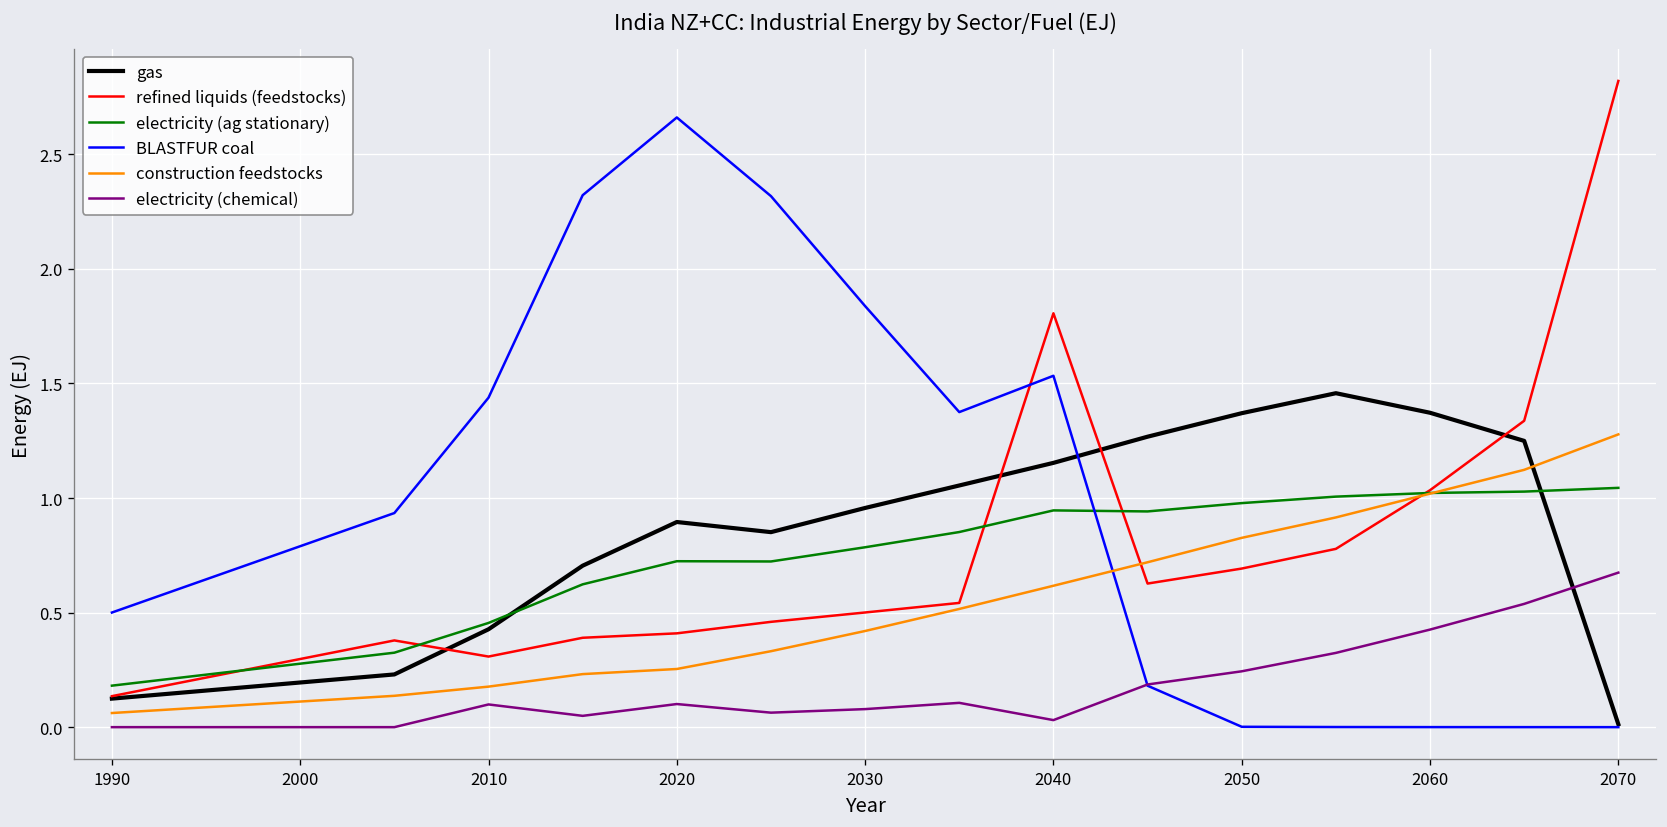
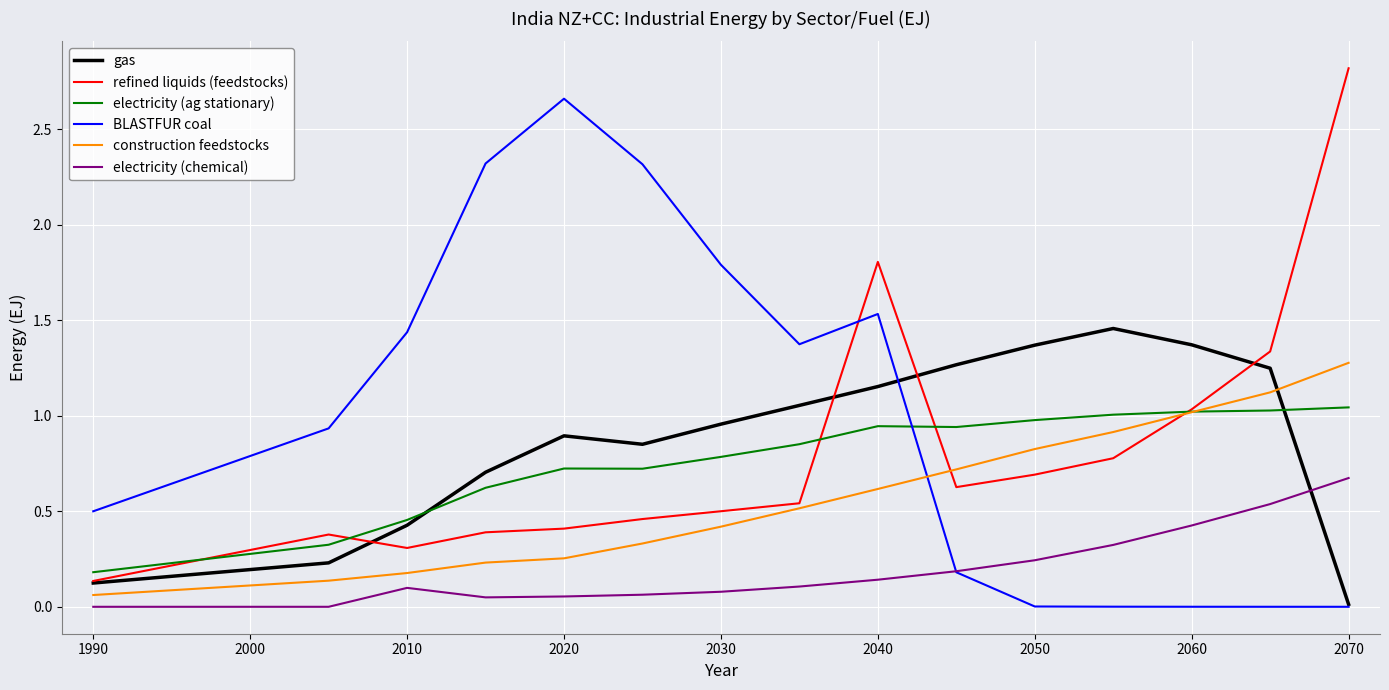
  {
    "gas": {
      "2010": 0.43,
      "2020": 0.90,
      "2030": 0.96,
      "2040": 1.15,
      "2050": 1.37,
      "2060": 1.37
    },
    "refined liquids (feedstocks)": {
      "2010": 0.31,
      "2020": 0.41,
      "2030": 0.50,
      "2040": 1.81,
      "2050": 0.69,
      "2070": 2.82
    },
    "electricity (ag stationary)": {
      "1990": 0.18,
      "2010": 0.45,
      "2020": 0.72,
      "2030": 0.79,
      "2040": 0.95,
      "2050": 0.98,
      "2070": 1.04
    },
    "BLASTFUR coal": {
      "1990": 0.50,
      "2010": 1.44,
      "2020": 2.66,
-     "2030": 1.84,
+     "2030": 1.79,
      "2040": 1.53,
      "2050": 0.00,
      "2060": 0.00
    },
    "construction feedstocks": {
      "1990": 0.06,
      "2010": 0.18,
      "2020": 0.25,
      "2030": 0.42,
      "2040": 0.62,
      "2050": 0.83,
      "2070": 1.28
    },
    "electricity (chemical)": {
      "1990": 0.00,
      "2010": 0.10,
-     "2020": 0.10,
+     "2020": 0.05,
      "2030": 0.08,
-     "2040": 0.03,
+     "2040": 0.14,
      "2050": 0.24,
      "2060": 0.43,
      "2070": 0.67
    }
  }
